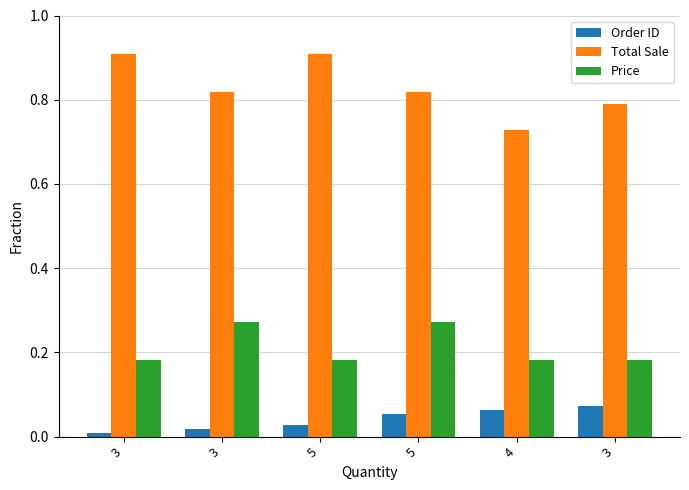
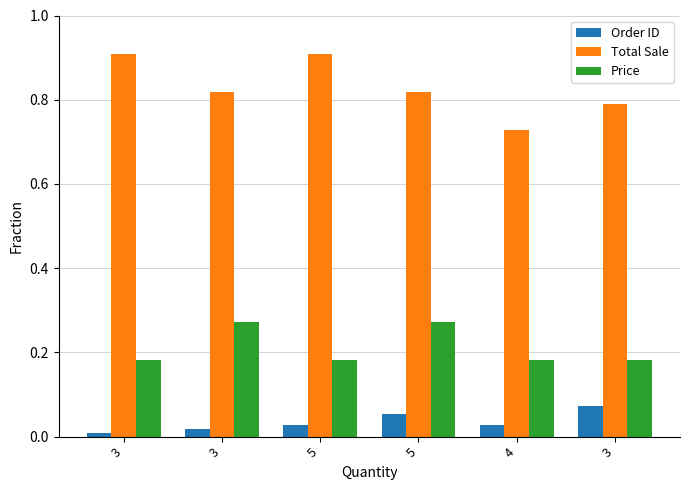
  {
    "Order ID": {
-     "4": 0.06
+     "4": 0.03
    },
    "Total Sale": {
      "4": 0.73
    },
    "Price": {
      "4": 0.18
    }
  }
